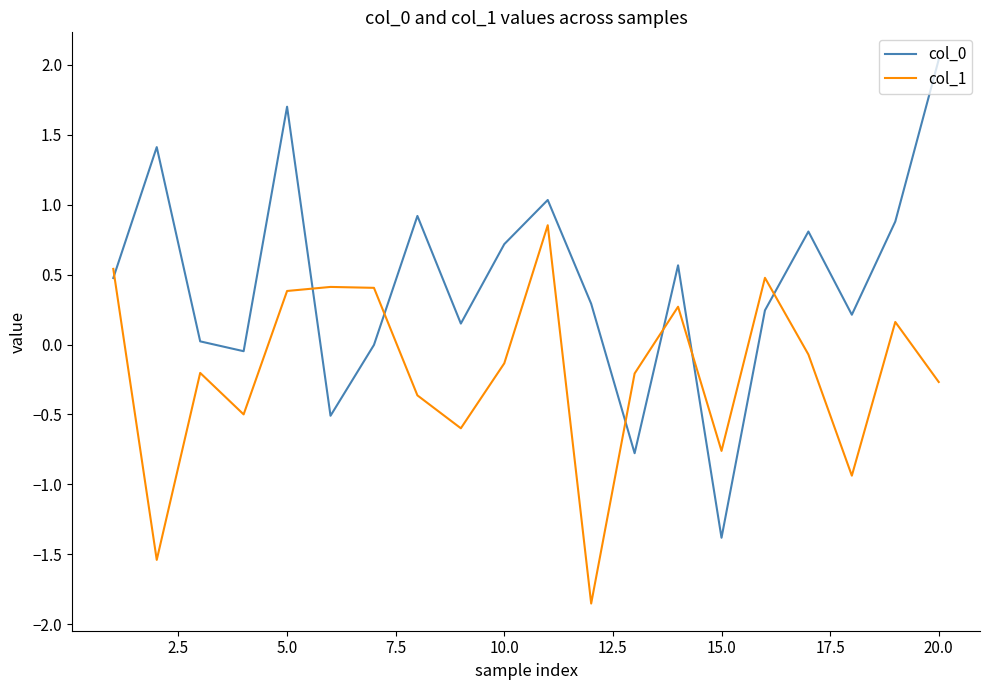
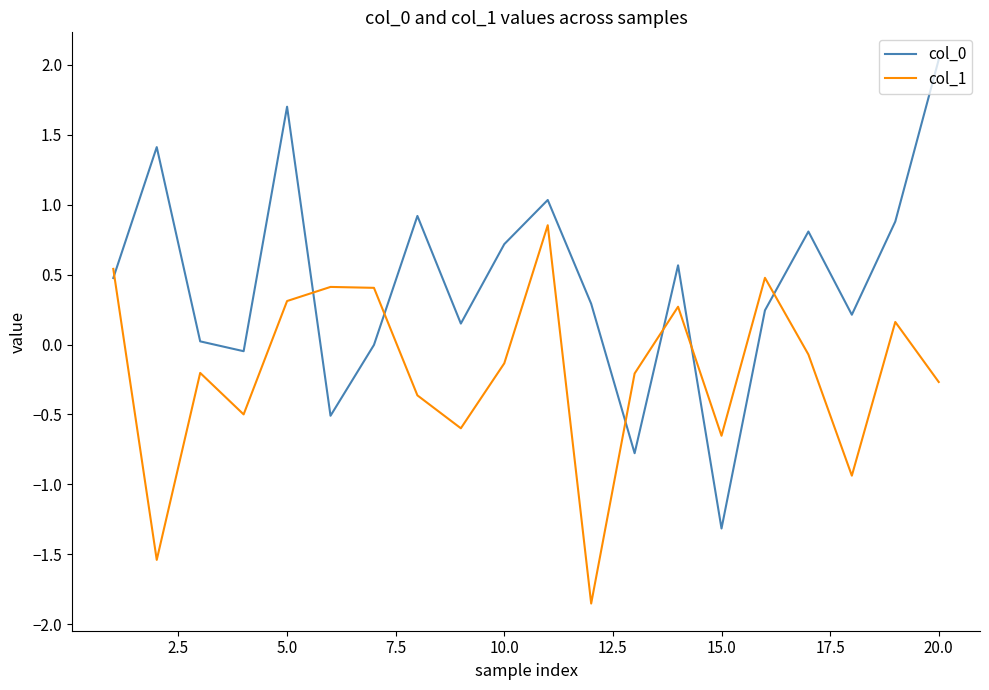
  {
    "col_0": {
      "5.0": 1.70,
      "10.0": 0.72,
-     "15.0": -1.38
+     "15.0": -1.32
    },
    "col_1": {
-     "5.0": 0.38,
+     "5.0": 0.31,
      "10.0": -0.13,
-     "15.0": -0.76,
+     "15.0": -0.65,
      "20.0": -0.27
    }
  }
